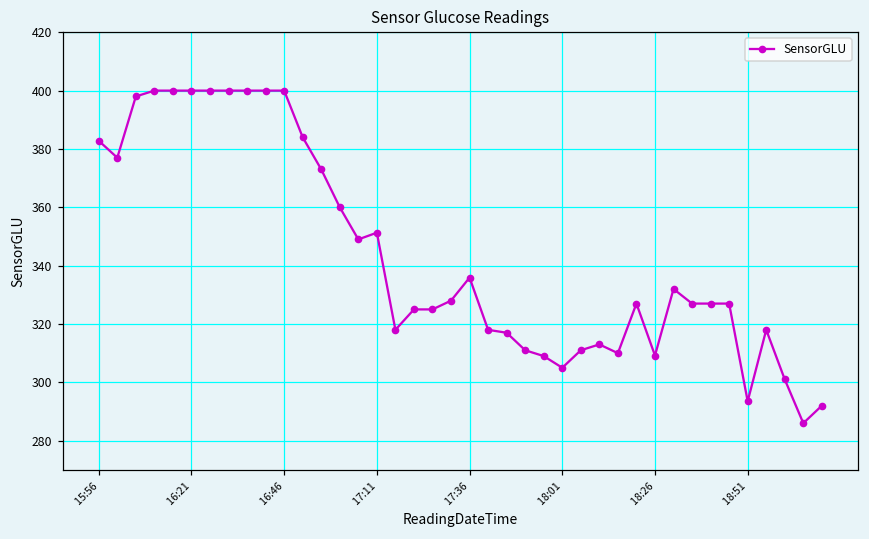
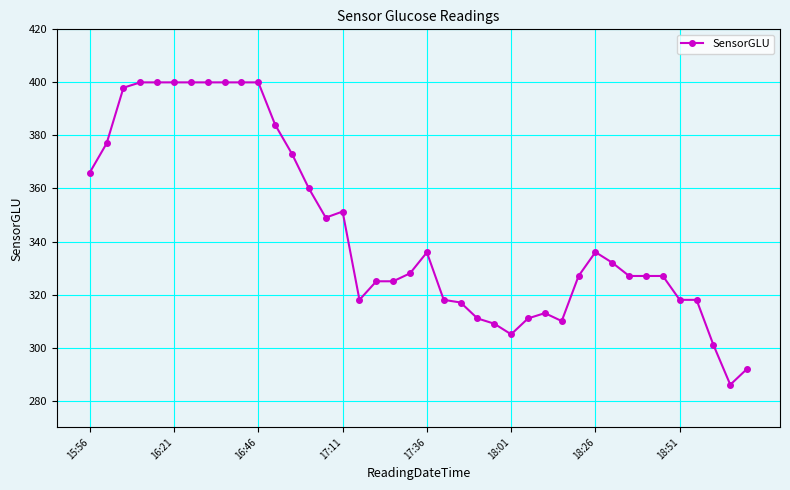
  {
-   "15:56": 383,
+   "15:56": 366,
    "16:21": 400,
    "16:46": 400,
    "17:11": 351,
    "17:36": 336,
    "18:01": 305,
-   "18:26": 309,
-   "18:51": 294
+   "18:26": 336,
+   "18:51": 318
  }
